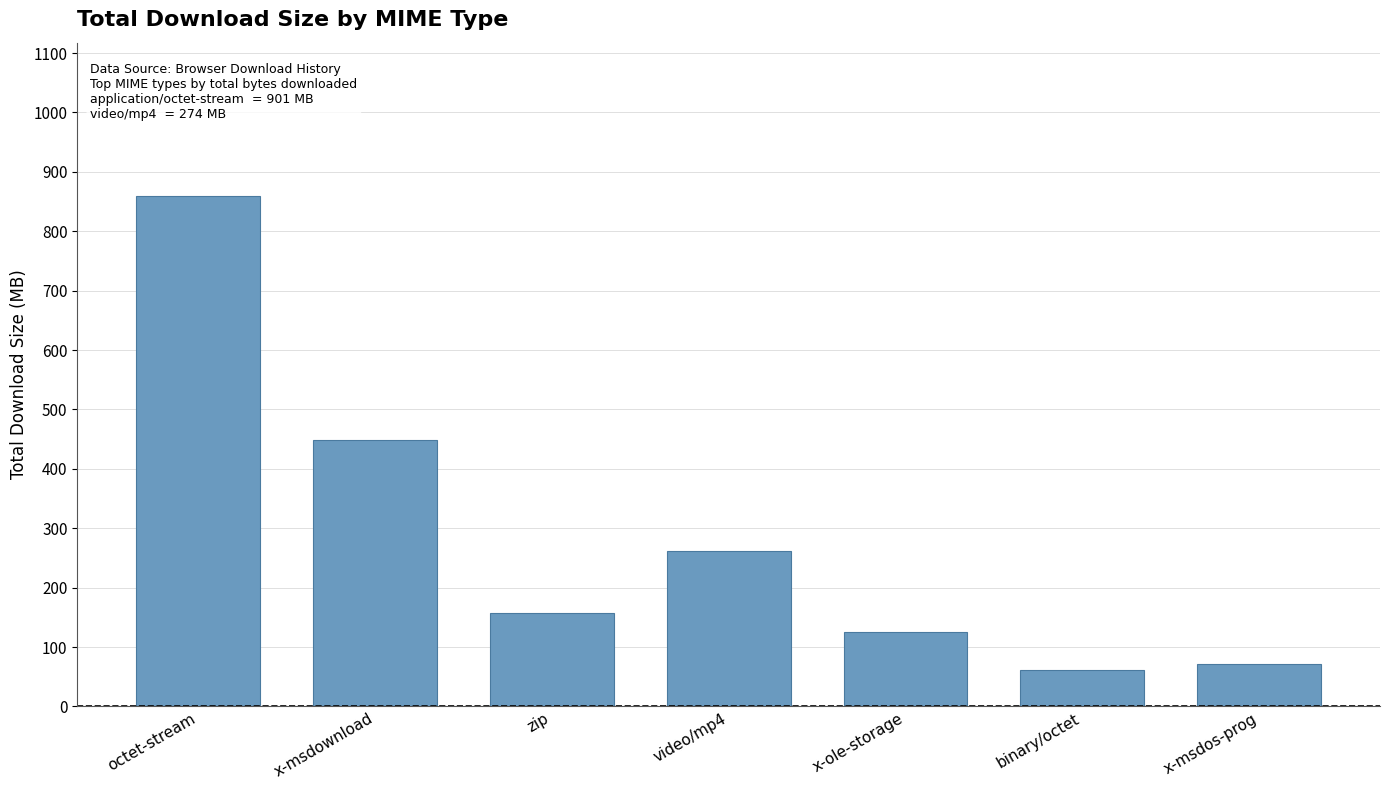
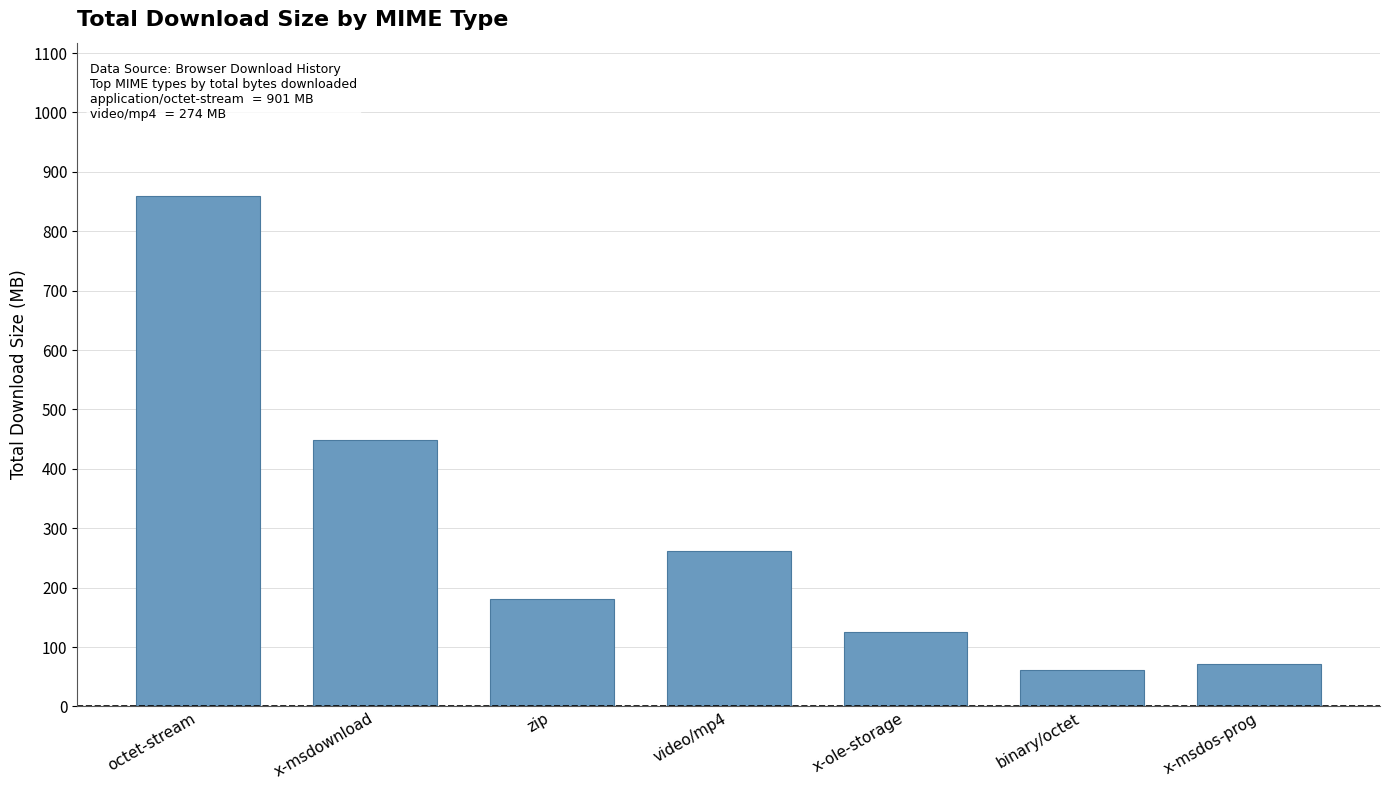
  {
    "octet-stream": 860,
    "x-msdownload": 450,
-   "zip": 160,
+   "zip": 180,
    "video/mp4": 260,
    "x-ole-storage": 120,
    "binary/octet": 60,
    "x-msdos-prog": 70
  }
